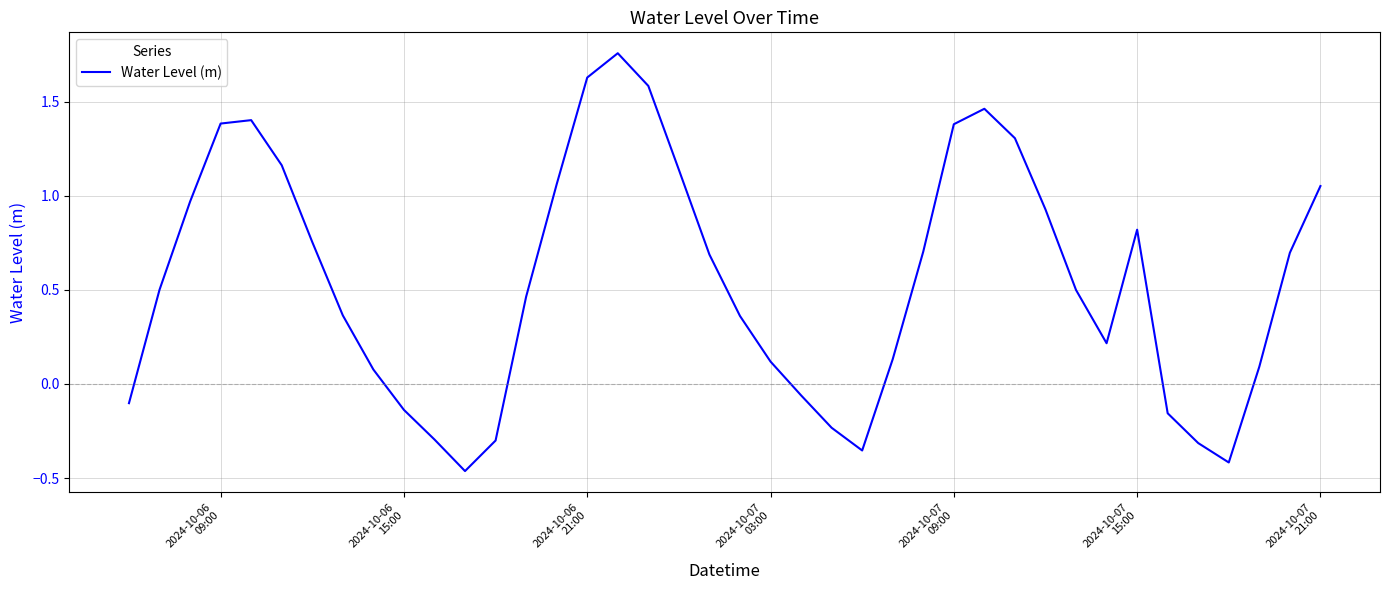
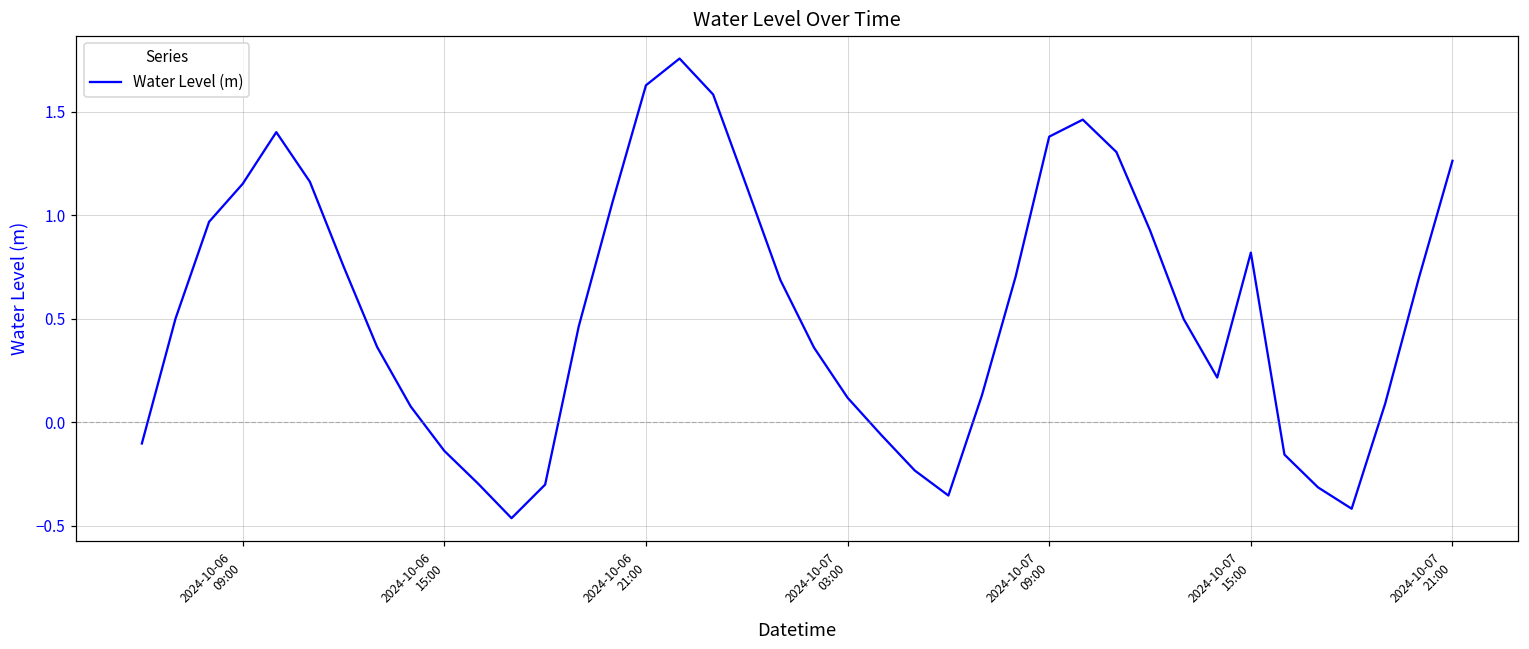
  {
-   "2024-10-06 09:00": 1.38,
+   "2024-10-06 09:00": 1.15,
    "2024-10-06 15:00": -0.14,
    "2024-10-06 21:00": 1.63,
    "2024-10-07 03:00": 0.12,
    "2024-10-07 09:00": 1.38,
    "2024-10-07 15:00": 0.82,
-   "2024-10-07 21:00": 1.05
+   "2024-10-07 21:00": 1.26
  }
